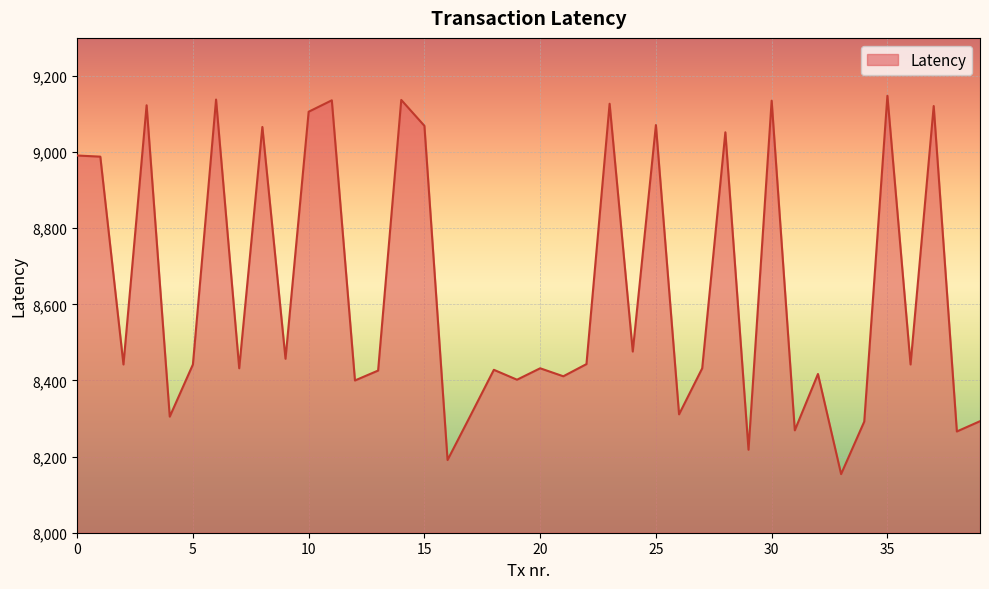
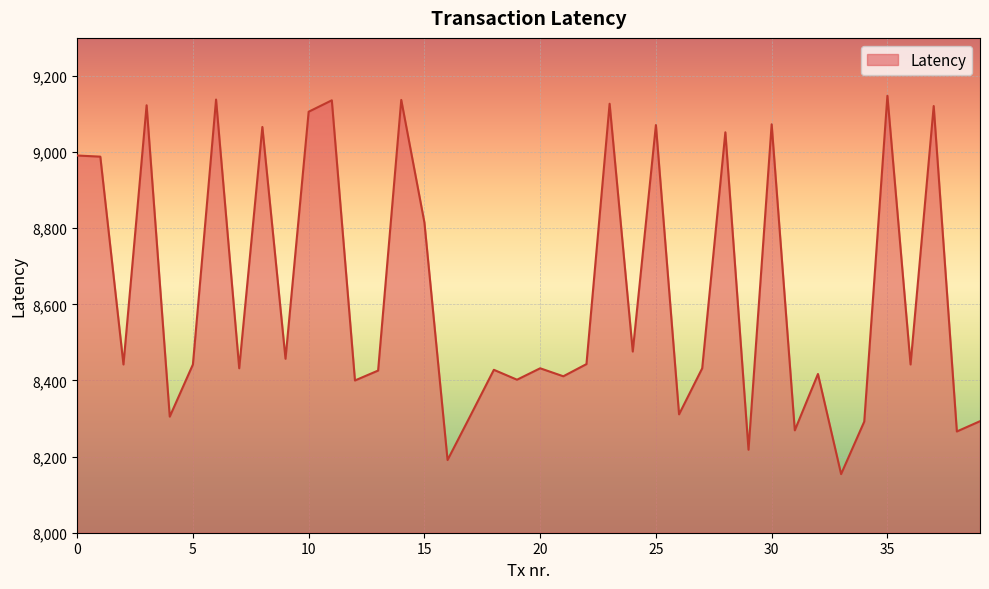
  {
    "0": "8,990",
    "5": "8,440",
    "10": "9,110",
-   "15": "9,070",
+   "15": "8,820",
    "20": "8,430",
    "25": "9,070",
-   "30": "9,140",
+   "30": "9,070",
    "35": "9,150"
  }
